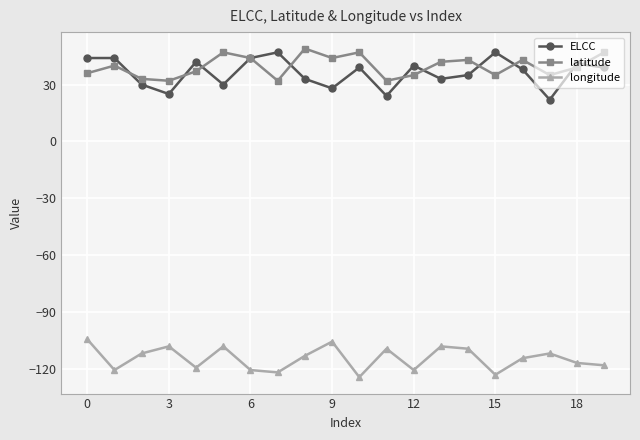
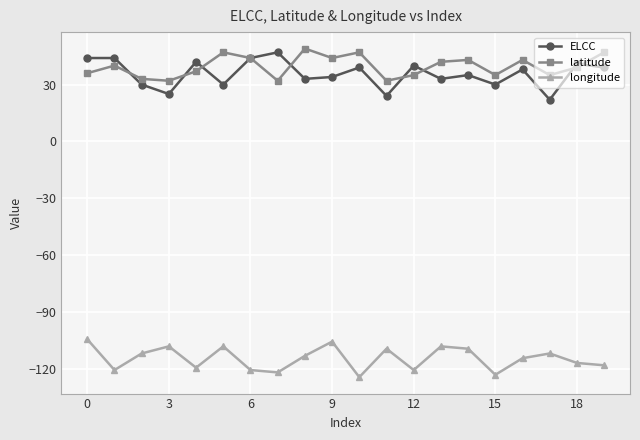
  {
    "ELCC": {
      "0": 44,
      "3": 25,
-     "9": 28,
+     "9": 34,
      "12": 40,
-     "15": 47
+     "15": 30
    }
  }
